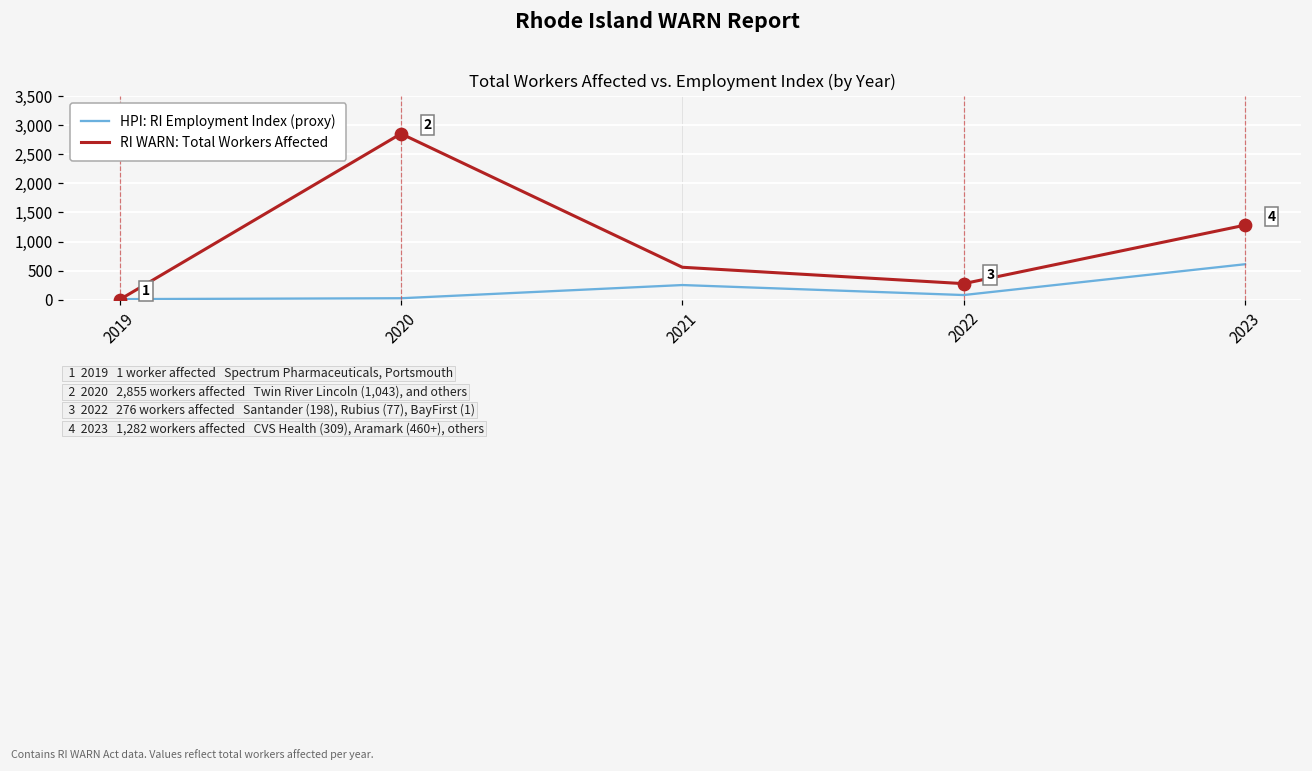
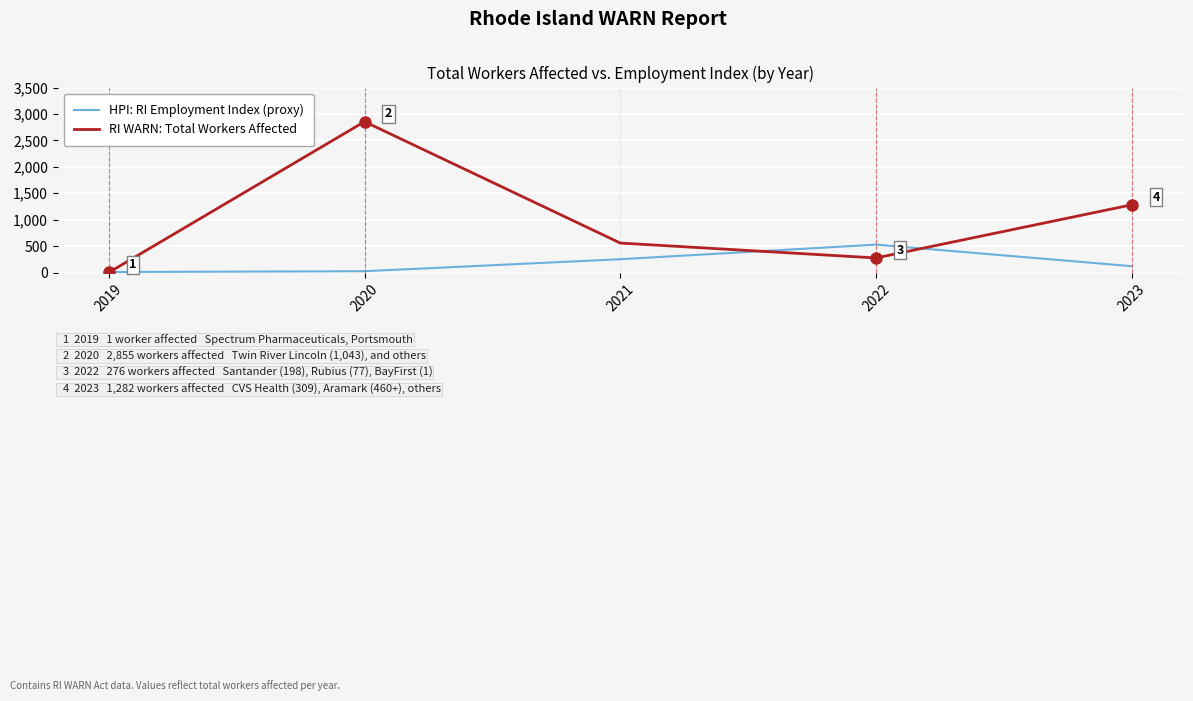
  {
    "HPI: RI Employment Index (proxy)": {
      "2020": 0,
      "2021": 300,
-     "2022": 100,
-     "2023": 600
+     "2022": 500,
+     "2023": 100
    }
  }
